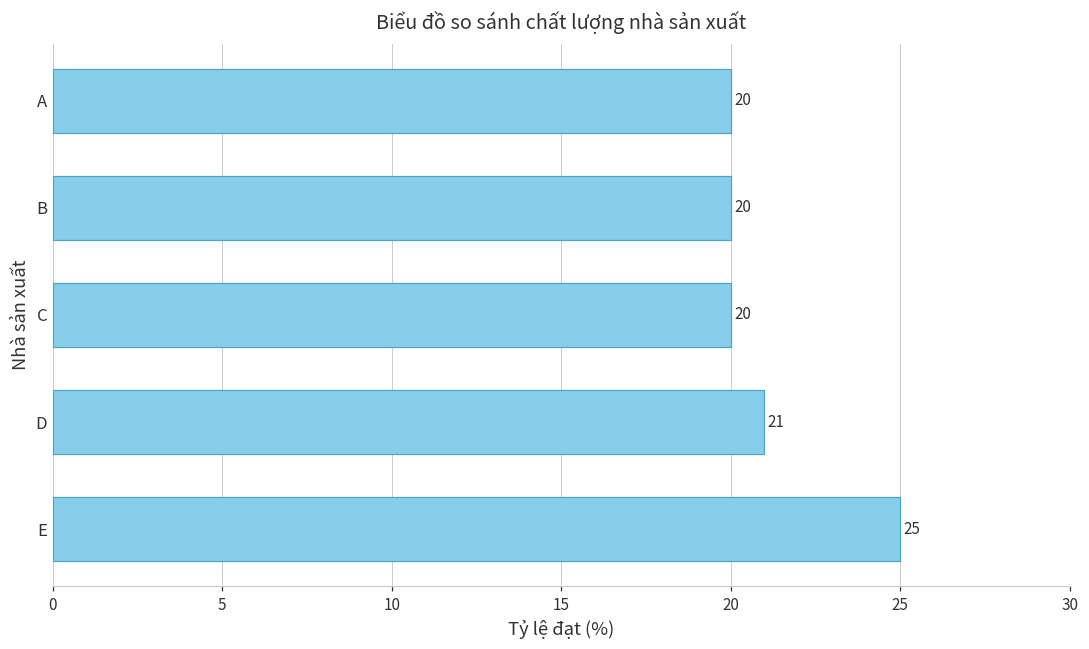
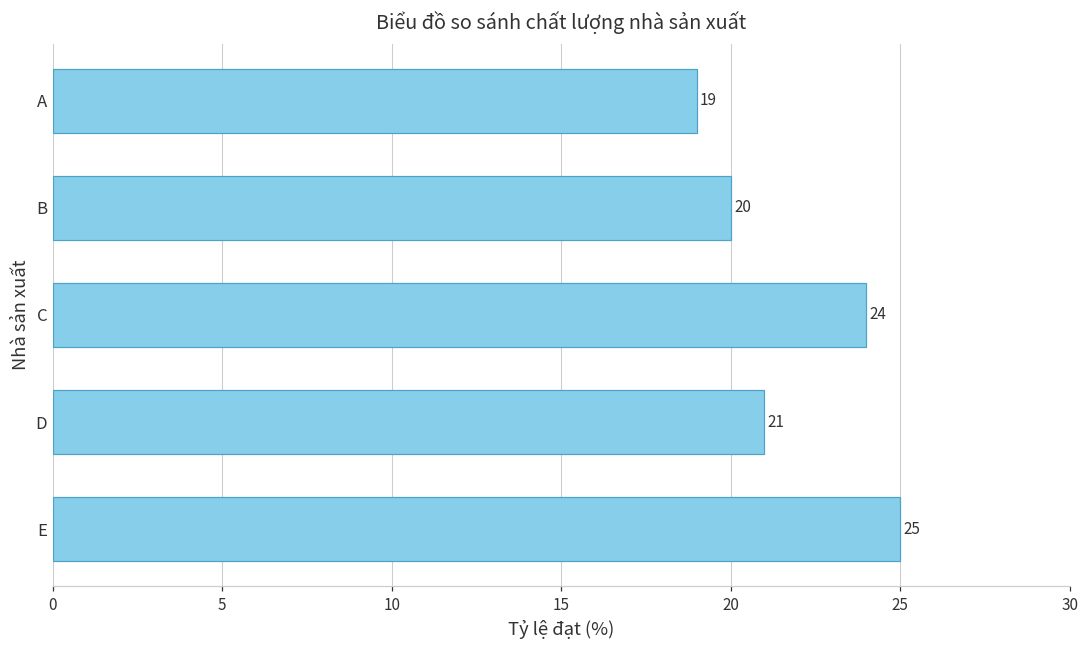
  {
-   "A": 20,
+   "A": 19,
    "B": 20,
-   "C": 20,
+   "C": 24,
    "D": 21,
    "E": 25
  }
